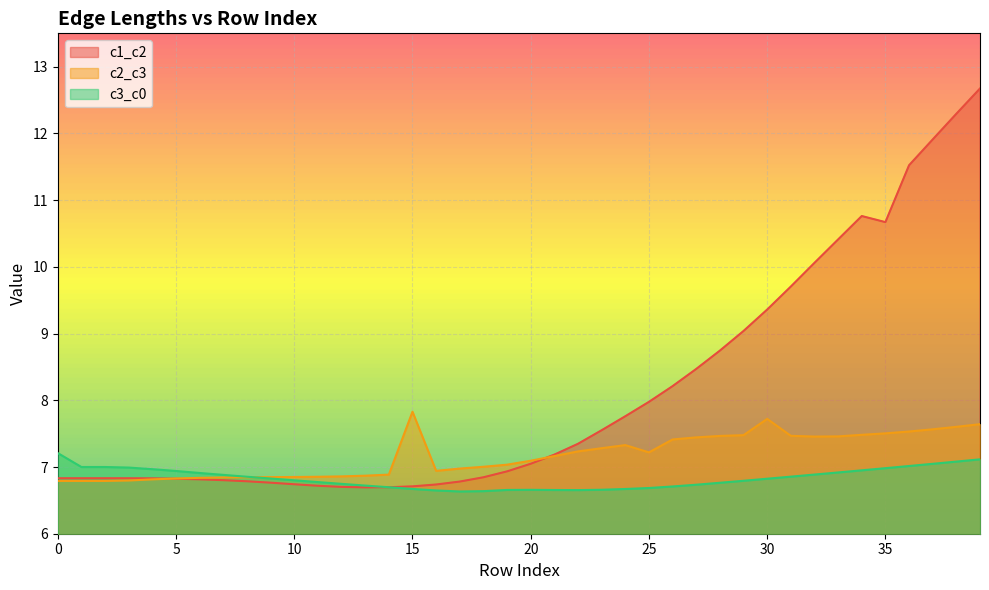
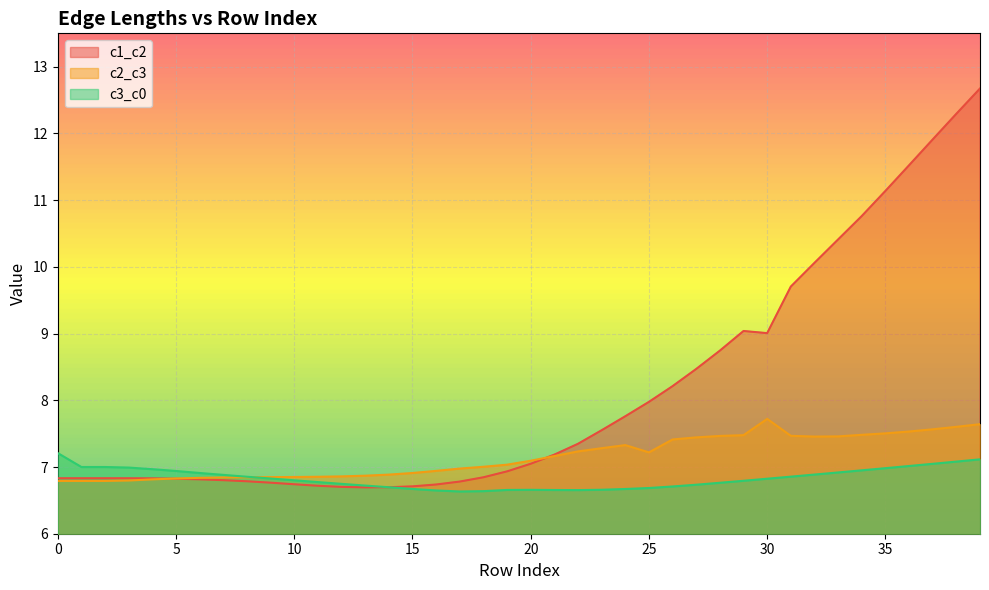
  {
    "c1_c2": {
      "0": 6.8,
      "10": 6.7,
      "20": 7.0,
      "25": 8.0,
-     "30": 9.4,
-     "35": 10.7
+     "30": 9.0,
+     "35": 11.1
    },
    "c2_c3": {
      "0": 6.8,
      "10": 6.9,
-     "15": 7.8,
+     "15": 6.9,
      "20": 7.1,
      "25": 7.2,
      "30": 7.7,
      "35": 7.5
    },
    "c3_c0": {
      "0": 7.2,
      "5": 6.9,
      "10": 6.8,
      "20": 6.7,
      "25": 6.7,
      "30": 6.8,
      "35": 7.0
    }
  }
